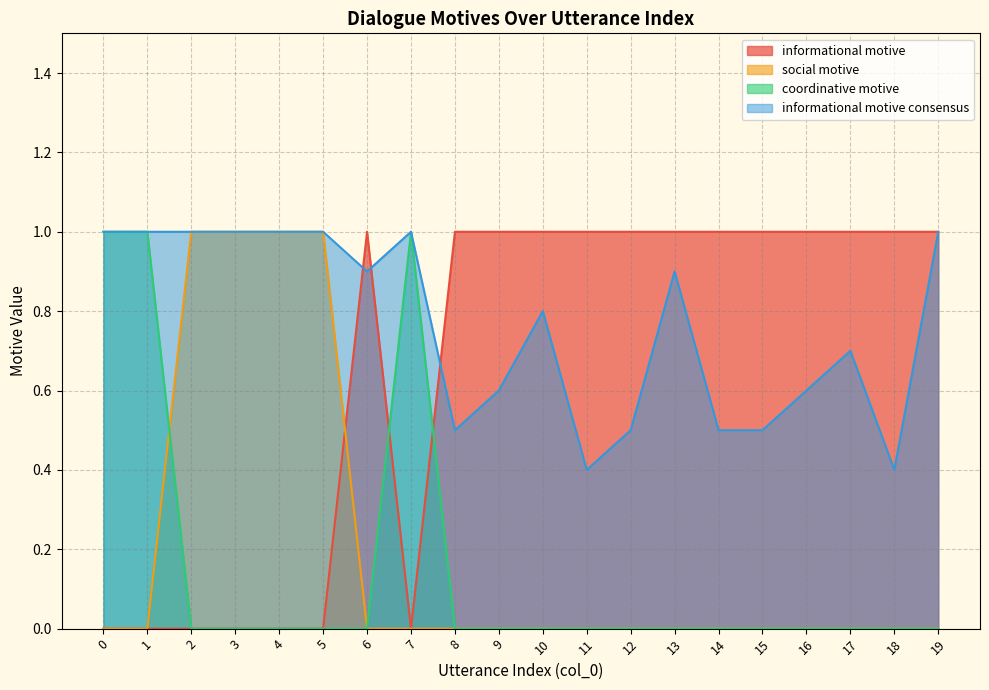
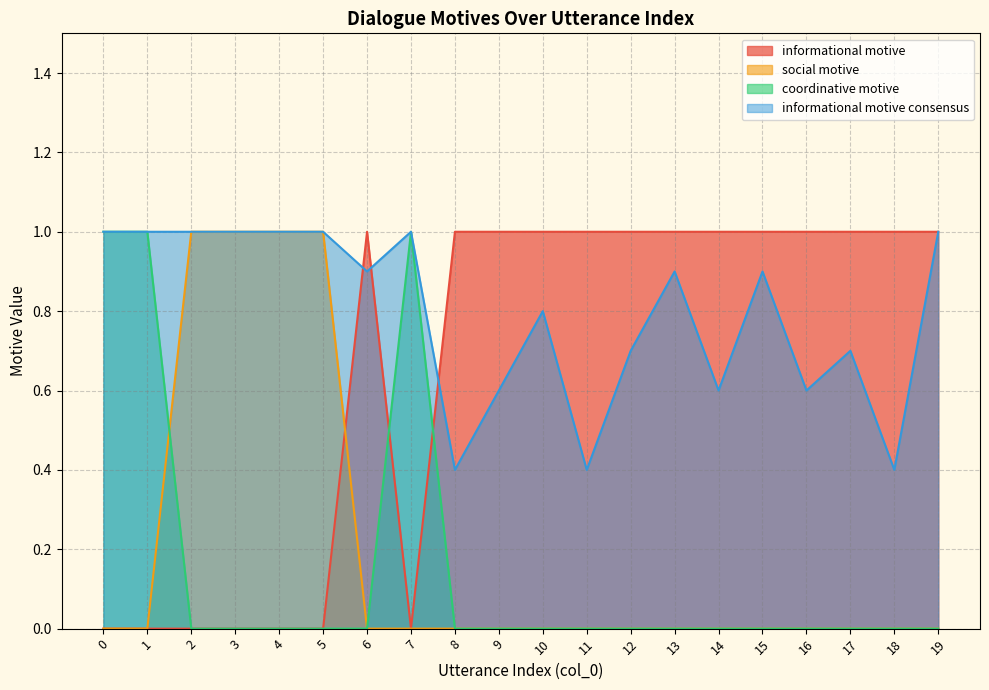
  {
    "informational motive": {
      "6": 1.0,
      "8": 1.0,
      "9": 1.0,
      "10": 1.0,
      "11": 1.0,
      "12": 1.0,
      "13": 1.0,
      "14": 1.0,
      "15": 1.0,
      "16": 1.0,
      "17": 1.0,
      "18": 1.0
    },
    "informational motive consensus": {
      "6": 0.9,
-     "8": 0.5,
+     "8": 0.4,
      "9": 0.6,
      "10": 0.8,
      "11": 0.4,
-     "12": 0.5,
+     "12": 0.7,
      "13": 0.9,
-     "14": 0.5,
-     "15": 0.5,
+     "14": 0.6,
+     "15": 0.9,
      "16": 0.6,
      "17": 0.7,
      "18": 0.4
    }
  }
